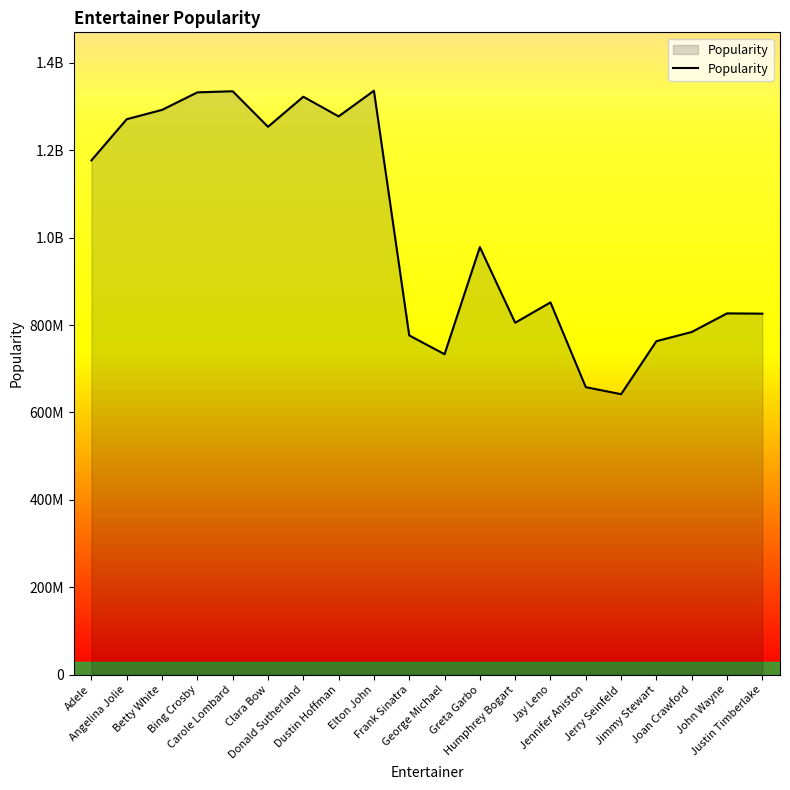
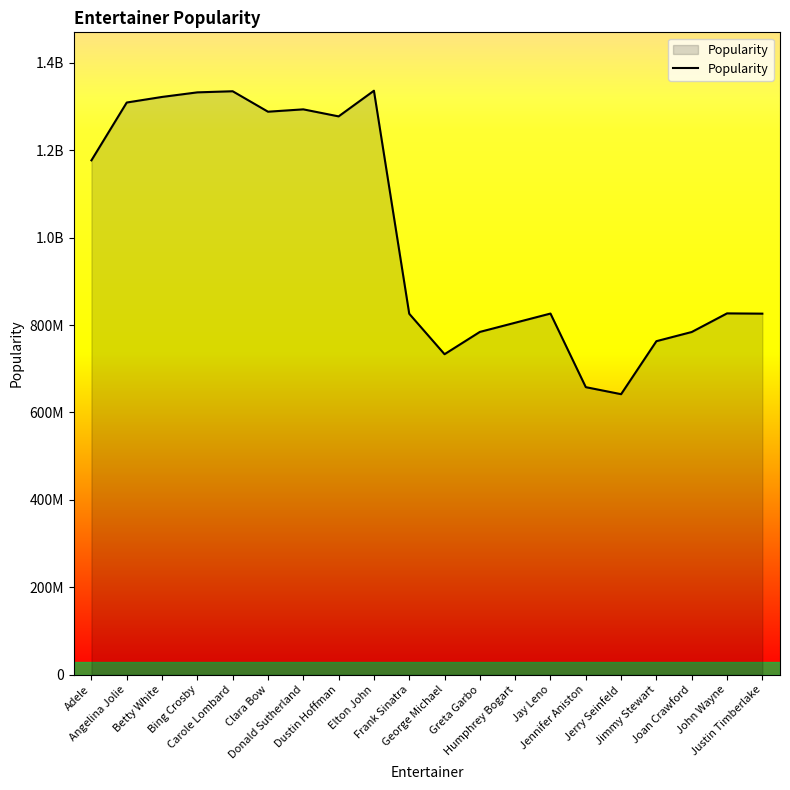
  {
    "Adele": 1180000000,
-   "Angelina Jolie": 1270000000,
-   "Betty White": 1290000000,
+   "Angelina Jolie": 1310000000,
+   "Betty White": 1320000000,
    "Bing Crosby": 1330000000,
    "Carole Lombard": 1340000000,
-   "Clara Bow": 1250000000,
-   "Donald Sutherland": 1320000000,
+   "Clara Bow": 1290000000,
+   "Donald Sutherland": 1290000000,
    "Dustin Hoffman": 1280000000,
    "Elton John": 1340000000,
-   "Frank Sinatra": 780000000,
+   "Frank Sinatra": 830000000,
    "George Michael": 730000000,
-   "Greta Garbo": 980000000,
+   "Greta Garbo": 780000000,
    "Humphrey Bogart": 810000000,
-   "Jay Leno": 850000000,
+   "Jay Leno": 830000000,
    "Jennifer Aniston": 660000000,
    "Jerry Seinfeld": 640000000,
    "Jimmy Stewart": 760000000,
    "Joan Crawford": 780000000,
    "John Wayne": 830000000,
    "Justin Timberlake": 830000000
  }
